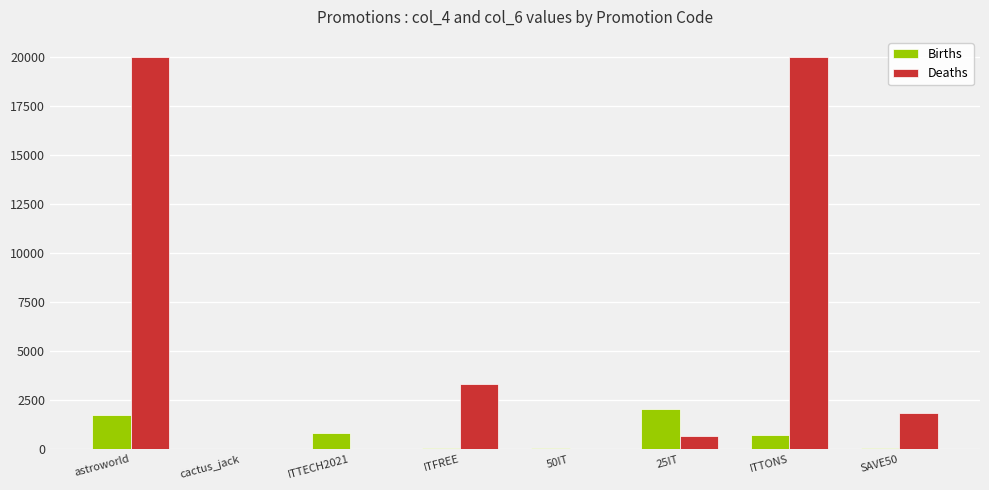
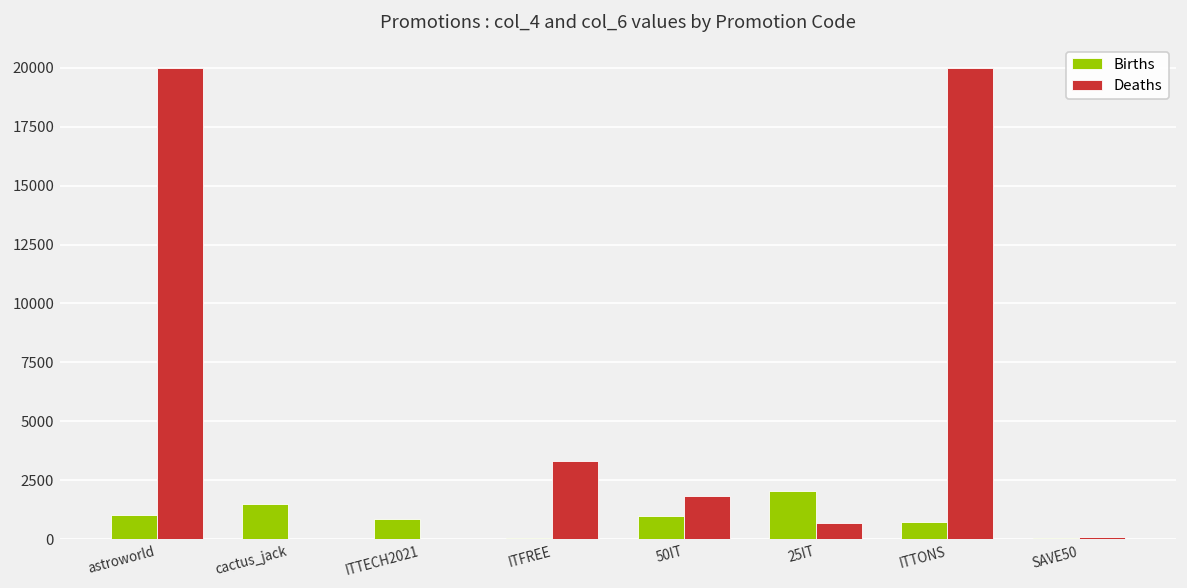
  {
    "Births": {
-     "astroworld": 1700,
-     "cactus_jack": 0,
+     "astroworld": 1000,
+     "cactus_jack": 1500,
      "ITTECH2021": 800,
-     "50IT": 100,
+     "50IT": 1000,
      "25IT": 2100,
      "ITTONS": 700
    },
    "Deaths": {
      "astroworld": 20000,
      "ITFREE": 3300,
-     "50IT": 0,
+     "50IT": 1800,
      "25IT": 700,
      "ITTONS": 20000,
-     "SAVE50": 1900
+     "SAVE50": 100
    }
  }
